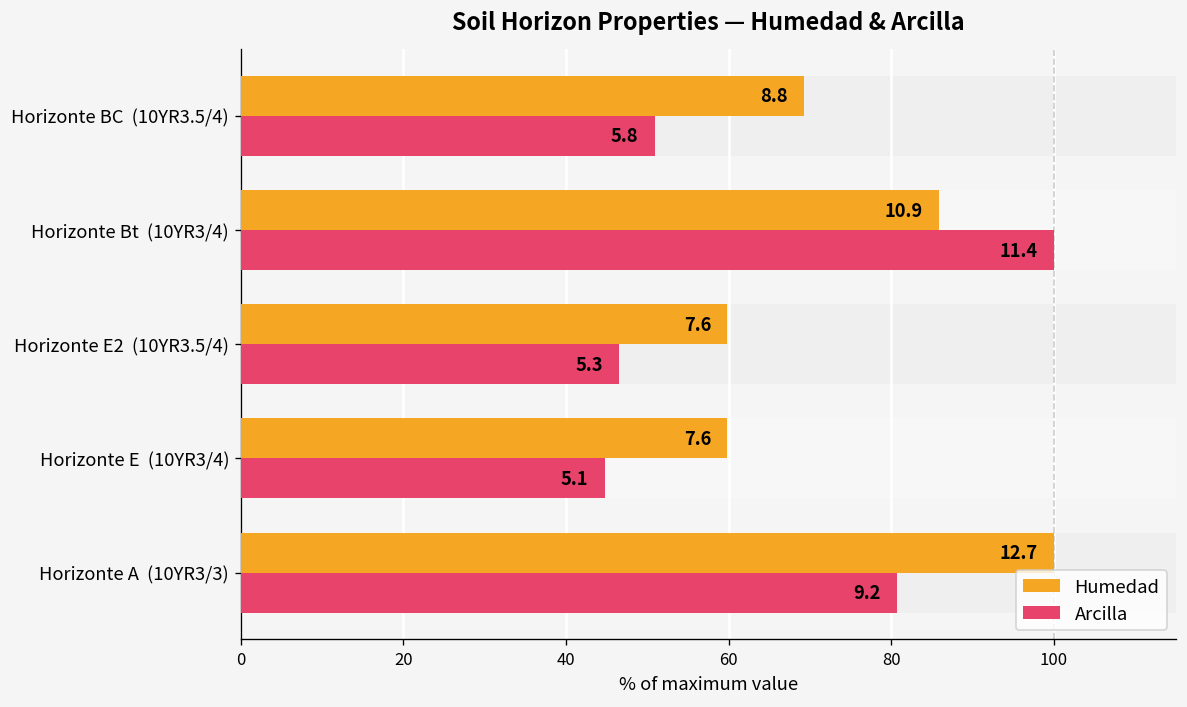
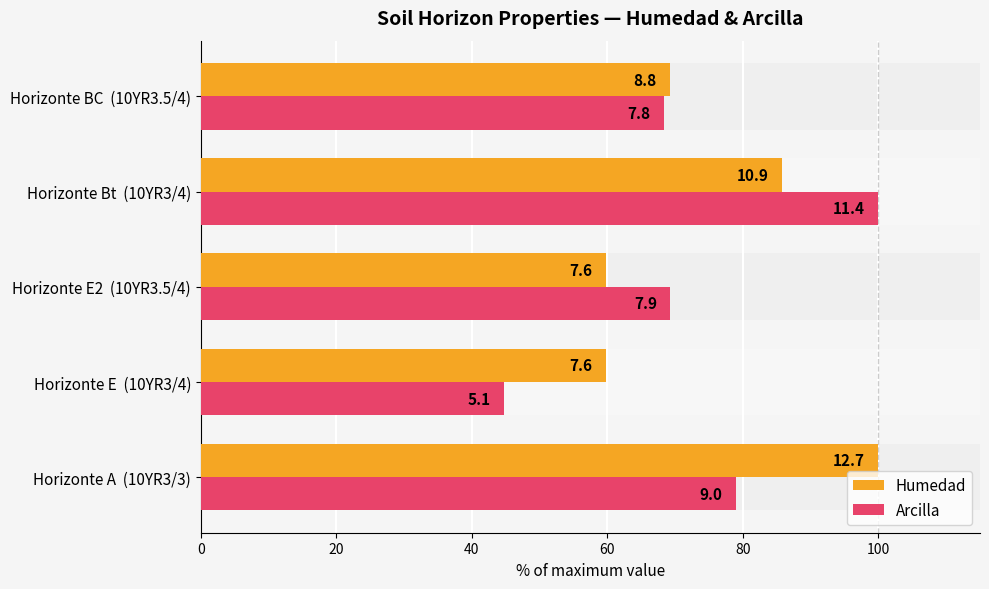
  {
    "Arcilla": {
-     "Horizonte BC (10YR3.5/4)": 5.8,
-     "Horizonte E2 (10YR3.5/4)": 5.3,
-     "Horizonte A (10YR3/3)": 9.2
+     "Horizonte BC (10YR3.5/4)": 7.8,
+     "Horizonte E2 (10YR3.5/4)": 7.9,
+     "Horizonte A (10YR3/3)": 9.0
    }
  }
